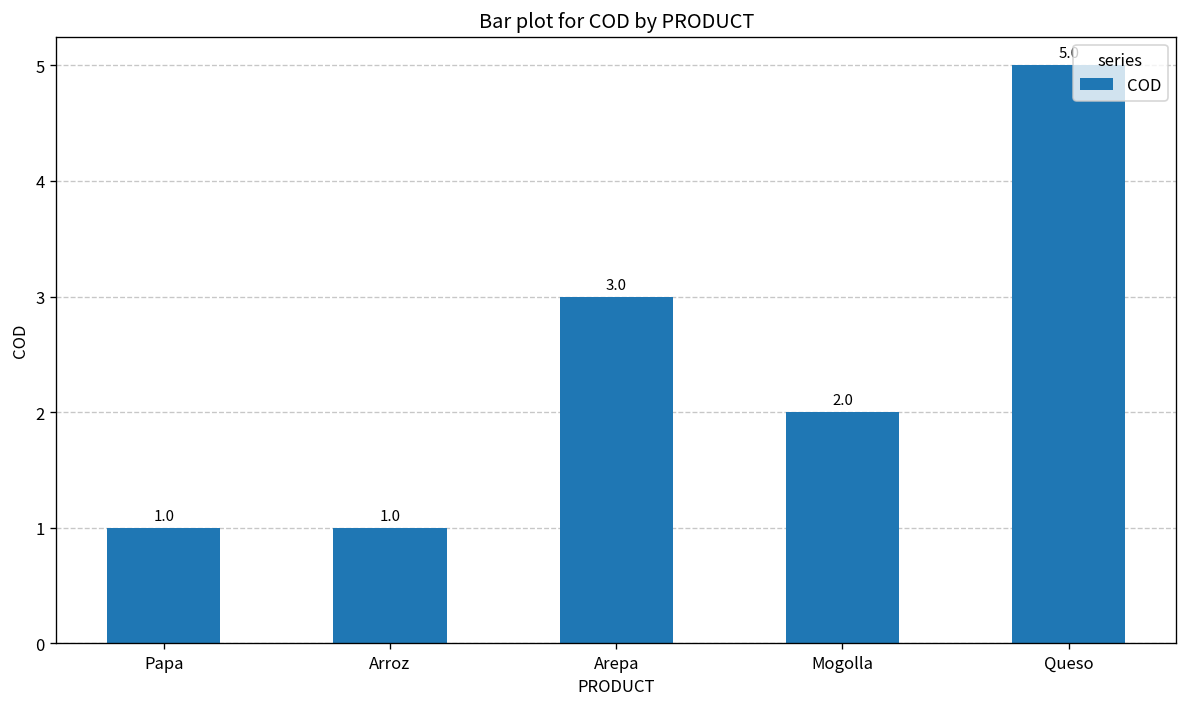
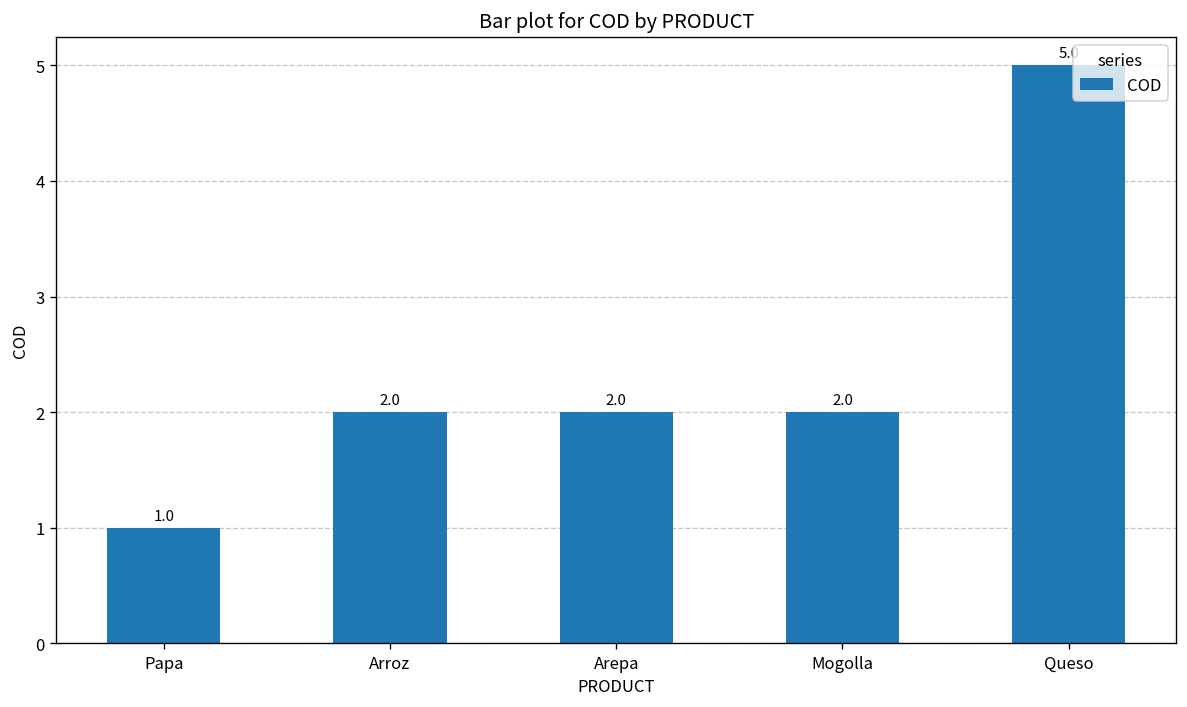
  {
    "Papa": 1.0,
-   "Arroz": 1.0,
-   "Arepa": 3.0,
+   "Arroz": 2.0,
+   "Arepa": 2.0,
    "Mogolla": 2.0
  }
